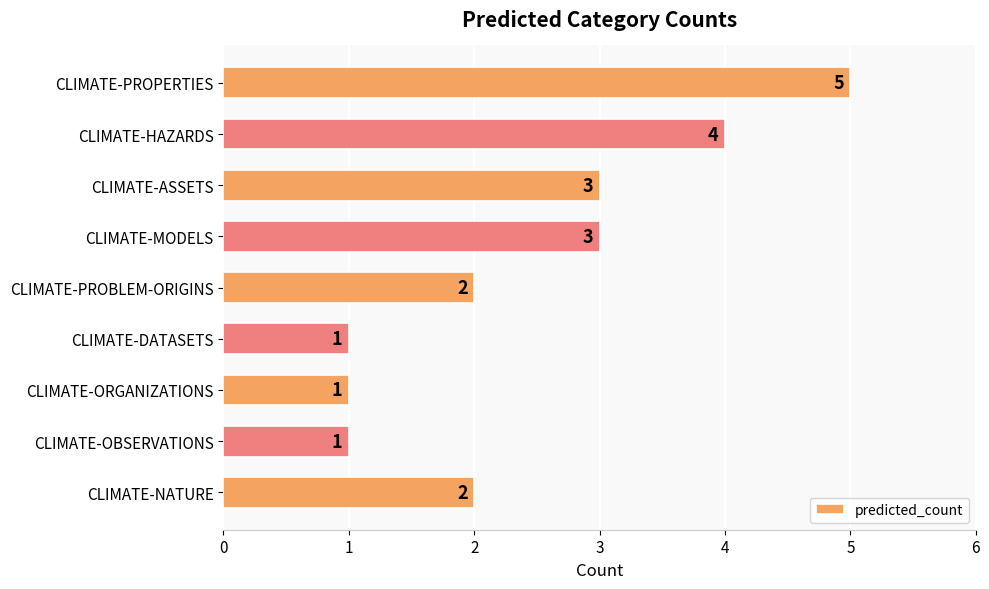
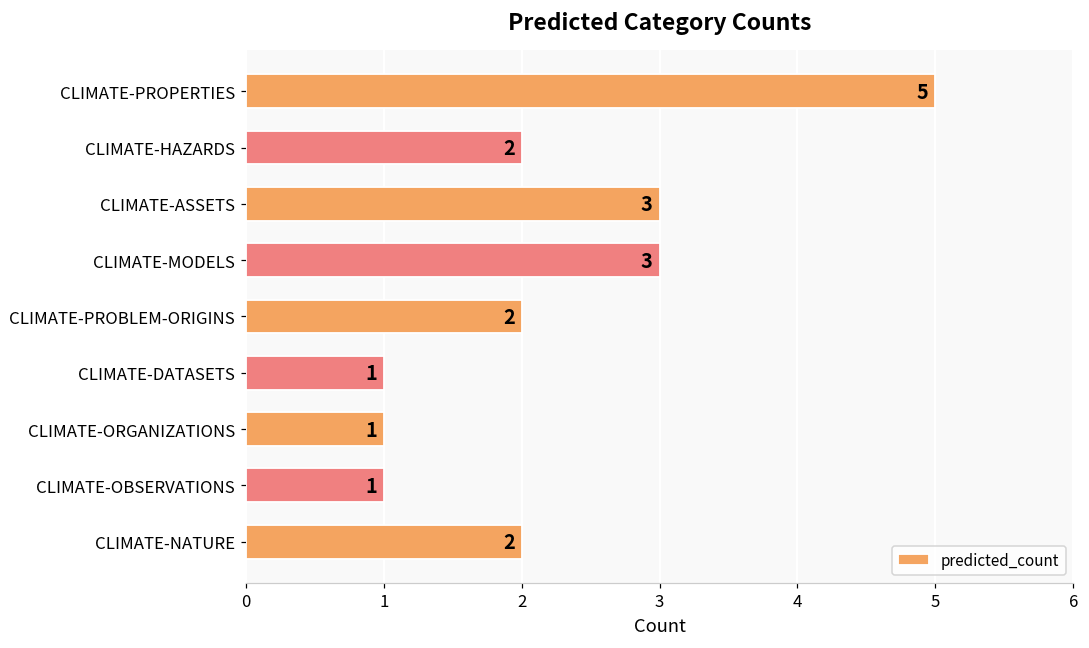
  {
    "CLIMATE-PROPERTIES": 5,
-   "CLIMATE-HAZARDS": 4,
+   "CLIMATE-HAZARDS": 2,
    "CLIMATE-ASSETS": 3,
    "CLIMATE-MODELS": 3,
    "CLIMATE-PROBLEM-ORIGINS": 2,
    "CLIMATE-DATASETS": 1,
    "CLIMATE-ORGANIZATIONS": 1,
    "CLIMATE-OBSERVATIONS": 1,
    "CLIMATE-NATURE": 2
  }
